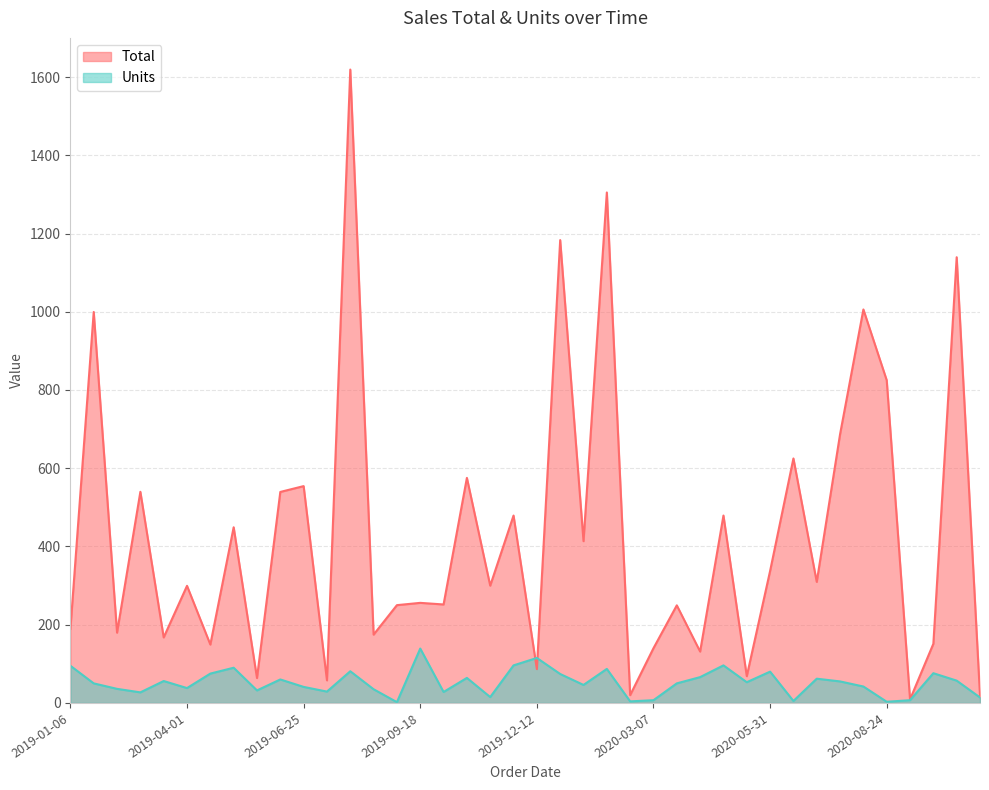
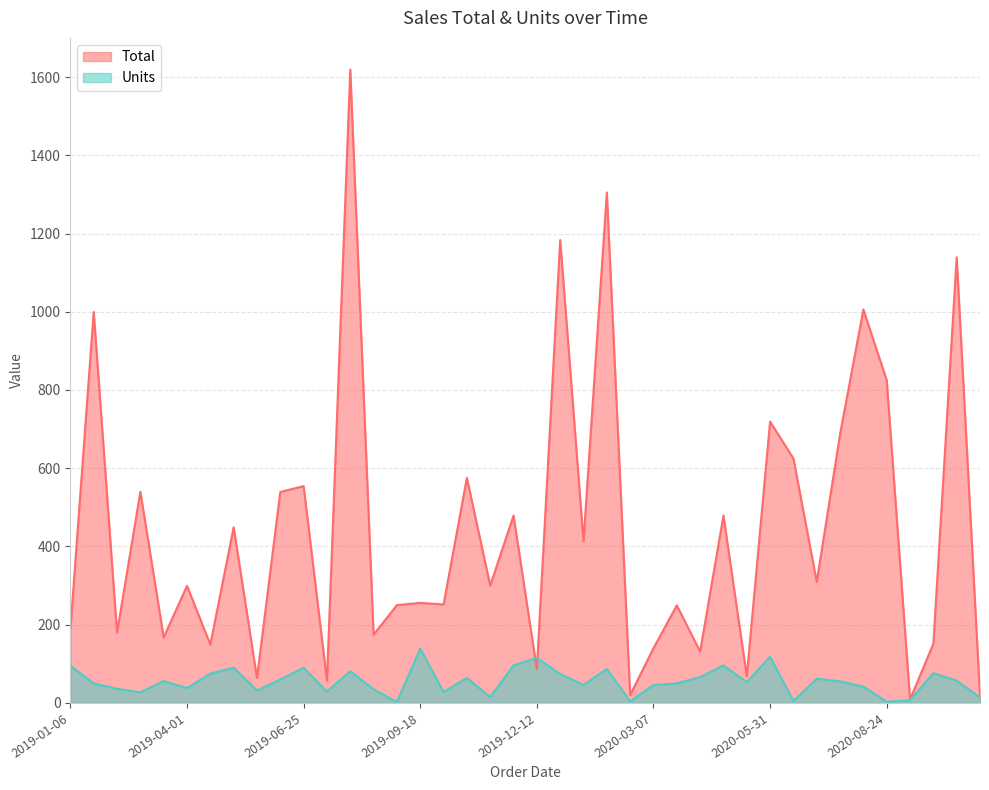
  {
    "Total": {
      "2019-01-06": 190,
      "2019-04-01": 300,
      "2019-06-25": 550,
      "2019-09-18": 260,
      "2019-12-12": 90,
      "2020-03-07": 140,
-     "2020-05-31": 340,
+     "2020-05-31": 720,
      "2020-08-24": 830
    },
    "Units": {
      "2019-01-06": 100,
      "2019-04-01": 40,
-     "2019-06-25": 40,
+     "2019-06-25": 90,
      "2019-09-18": 140,
      "2019-12-12": 120,
-     "2020-03-07": 10,
-     "2020-05-31": 80,
+     "2020-03-07": 50,
+     "2020-05-31": 120,
      "2020-08-24": 0
    }
  }
